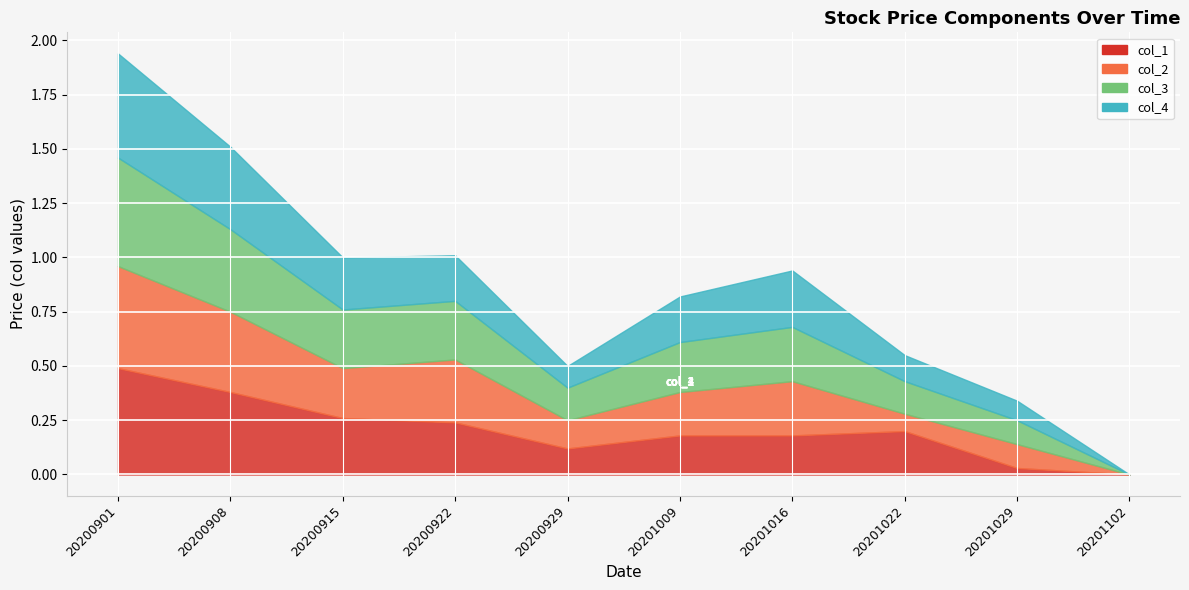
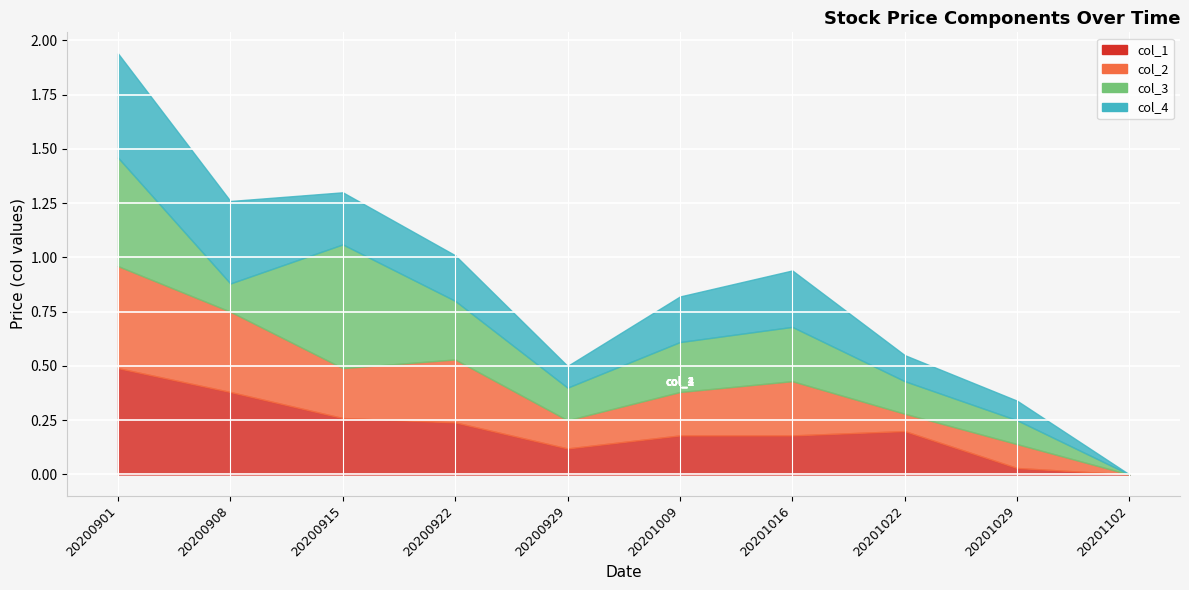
  {
    "col_1": {
      "20200901": 0.49,
      "20200908": 0.38,
      "20200915": 0.26,
      "20200922": 0.24,
      "20200929": 0.12,
      "20201009": 0.18,
      "20201016": 0.18,
      "20201022": 0.20,
      "20201029": 0.03
    },
    "col_2": {
      "20200901": 0.47,
      "20200908": 0.37,
      "20200915": 0.23,
      "20200922": 0.29,
      "20200929": 0.13,
      "20201016": 0.25,
      "20201022": 0.08,
      "20201029": 0.11
    },
    "col_3": {
      "20200901": 0.50,
-     "20200908": 0.38,
-     "20200915": 0.27,
+     "20200908": 0.13,
+     "20200915": 0.57,
      "20200922": 0.27,
      "20200929": 0.15,
      "20201009": 0.23,
      "20201016": 0.25,
      "20201022": 0.15,
      "20201029": 0.11
    },
    "col_4": {
      "20200901": 0.48,
      "20200908": 0.38,
      "20200915": 0.24,
      "20200922": 0.21,
      "20200929": 0.10,
      "20201009": 0.21,
      "20201016": 0.26,
      "20201022": 0.12,
      "20201029": 0.09
    }
  }
